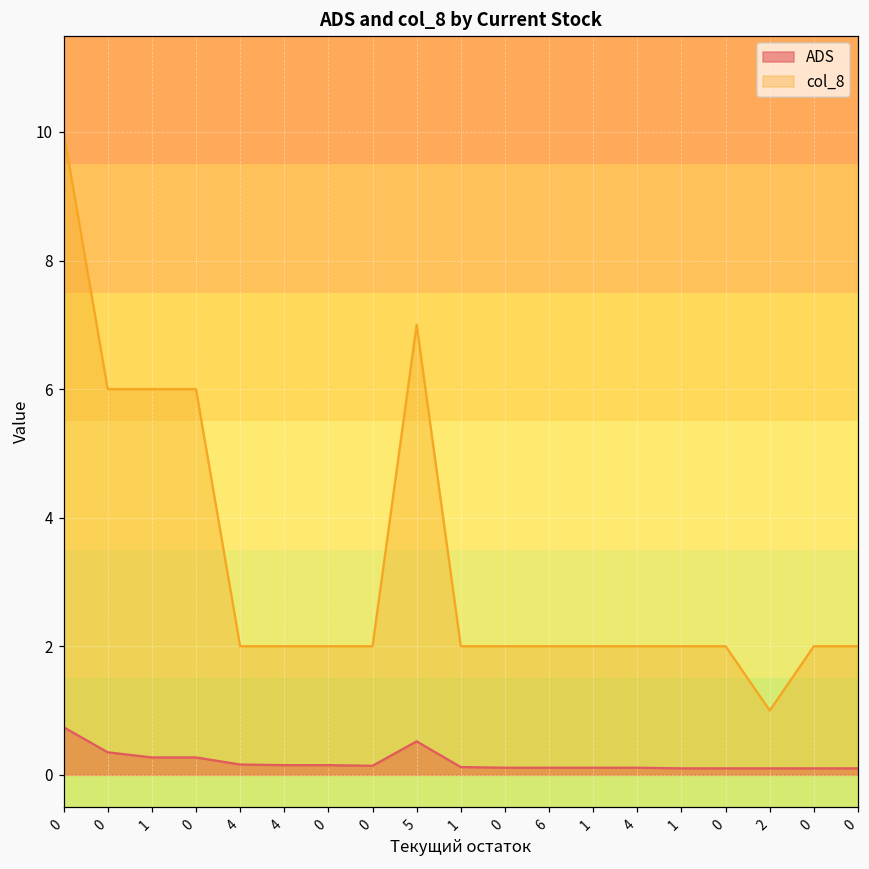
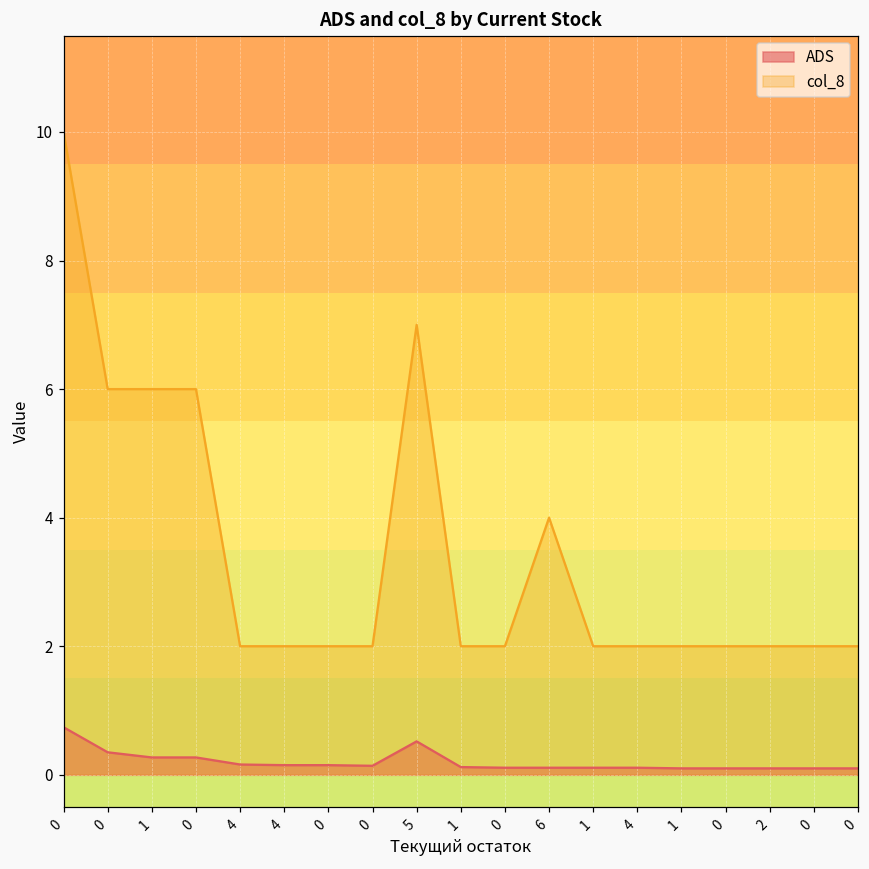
  {
    "ADS": {
      "5": 0.5,
      "6": 0.1,
      "2": 0.1
    },
    "col_8": {
      "5": 7,
-     "6": 2,
-     "2": 1
+     "6": 4,
+     "2": 2
    }
  }
